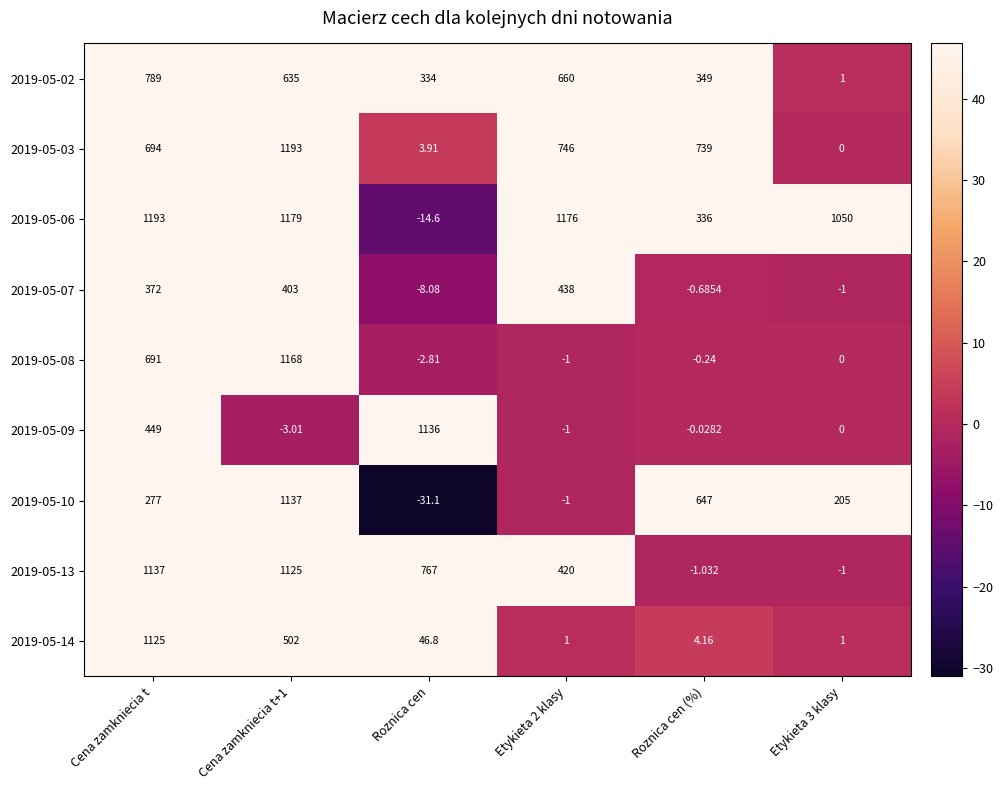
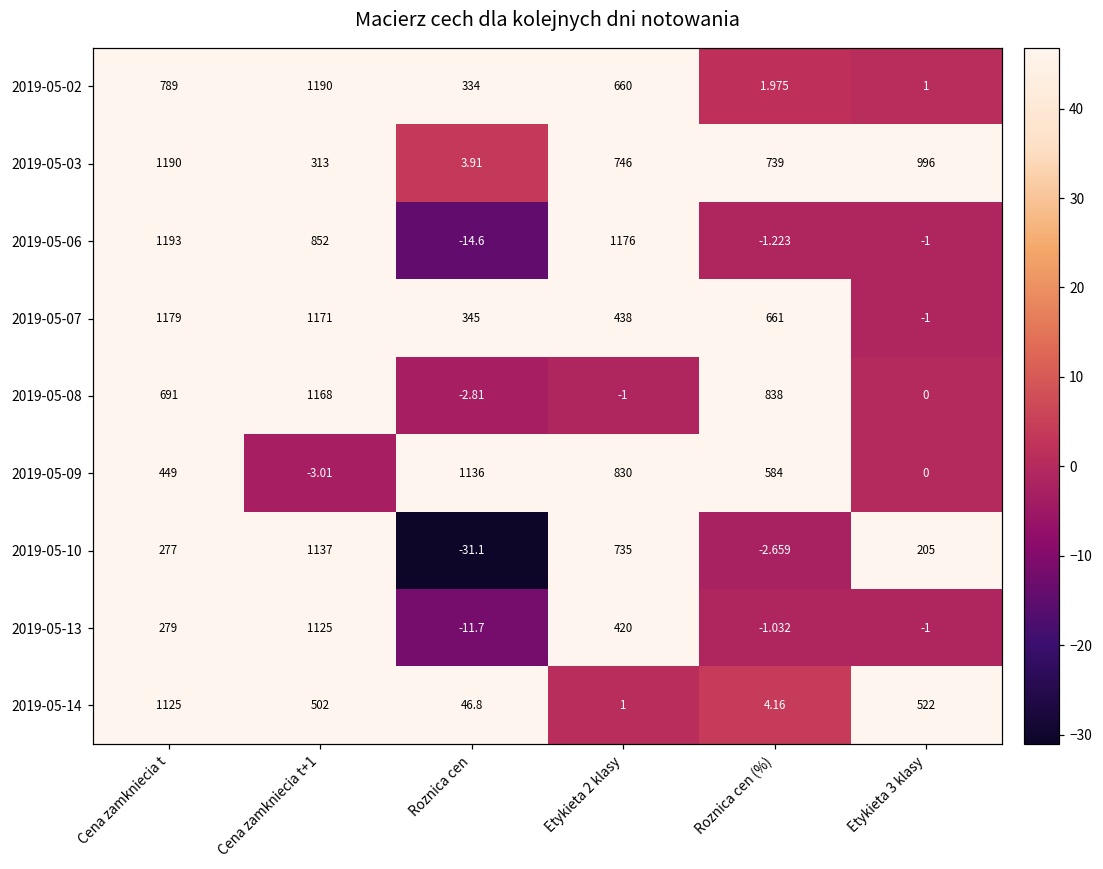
  {
    "2019-05-02": {
      "Cena zamkniecia t": 789,
-     "Cena zamkniecia t+1": 635,
+     "Cena zamkniecia t+1": 1190,
      "Roznica cen": 334,
      "Etykieta 2 klasy": 660,
-     "Roznica cen (%)": 349,
+     "Roznica cen (%)": 1.975,
      "Etykieta 3 klasy": 1
    },
    "2019-05-03": {
-     "Cena zamkniecia t": 694,
-     "Cena zamkniecia t+1": 1193,
+     "Cena zamkniecia t": 1190,
+     "Cena zamkniecia t+1": 313,
      "Roznica cen": 3.91,
      "Etykieta 2 klasy": 746,
      "Roznica cen (%)": 739,
-     "Etykieta 3 klasy": 0
+     "Etykieta 3 klasy": 996
    },
    "2019-05-06": {
      "Cena zamkniecia t": 1193,
-     "Cena zamkniecia t+1": 1179,
+     "Cena zamkniecia t+1": 852,
      "Roznica cen": -14.6,
      "Etykieta 2 klasy": 1176,
-     "Roznica cen (%)": 336,
-     "Etykieta 3 klasy": 1050
+     "Roznica cen (%)": -1.223,
+     "Etykieta 3 klasy": -1
    },
    "2019-05-07": {
-     "Cena zamkniecia t": 372,
-     "Cena zamkniecia t+1": 403,
-     "Roznica cen": -8.08,
+     "Cena zamkniecia t": 1179,
+     "Cena zamkniecia t+1": 1171,
+     "Roznica cen": 345,
      "Etykieta 2 klasy": 438,
-     "Roznica cen (%)": -0.6854,
+     "Roznica cen (%)": 661,
      "Etykieta 3 klasy": -1
    },
    "2019-05-08": {
      "Cena zamkniecia t": 691,
      "Cena zamkniecia t+1": 1168,
      "Roznica cen": -2.81,
      "Etykieta 2 klasy": -1,
-     "Roznica cen (%)": -0.24,
+     "Roznica cen (%)": 838,
      "Etykieta 3 klasy": 0
    },
    "2019-05-09": {
      "Cena zamkniecia t": 449,
      "Cena zamkniecia t+1": -3.01,
      "Roznica cen": 1136,
-     "Etykieta 2 klasy": -1,
-     "Roznica cen (%)": -0.0282,
+     "Etykieta 2 klasy": 830,
+     "Roznica cen (%)": 584,
      "Etykieta 3 klasy": 0
    },
    "2019-05-10": {
      "Cena zamkniecia t": 277,
      "Cena zamkniecia t+1": 1137,
      "Roznica cen": -31.1,
-     "Etykieta 2 klasy": -1,
-     "Roznica cen (%)": 647,
+     "Etykieta 2 klasy": 735,
+     "Roznica cen (%)": -2.659,
      "Etykieta 3 klasy": 205
    },
    "2019-05-13": {
-     "Cena zamkniecia t": 1137,
+     "Cena zamkniecia t": 279,
      "Cena zamkniecia t+1": 1125,
-     "Roznica cen": 767,
+     "Roznica cen": -11.7,
      "Etykieta 2 klasy": 420,
      "Roznica cen (%)": -1.032,
      "Etykieta 3 klasy": -1
    },
    "2019-05-14": {
      "Cena zamkniecia t": 1125,
      "Cena zamkniecia t+1": 502,
      "Roznica cen": 46.8,
      "Etykieta 2 klasy": 1,
      "Roznica cen (%)": 4.16,
-     "Etykieta 3 klasy": 1
+     "Etykieta 3 klasy": 522
    }
  }
